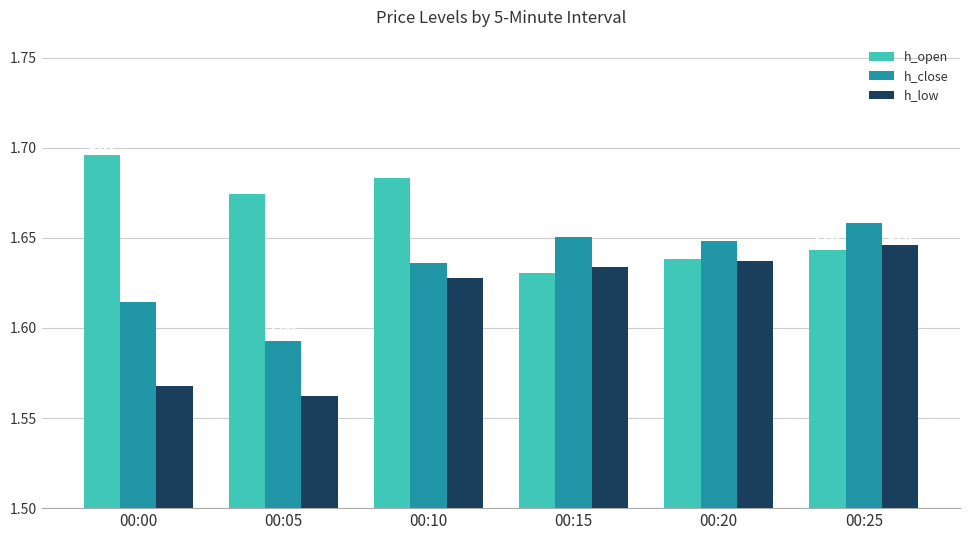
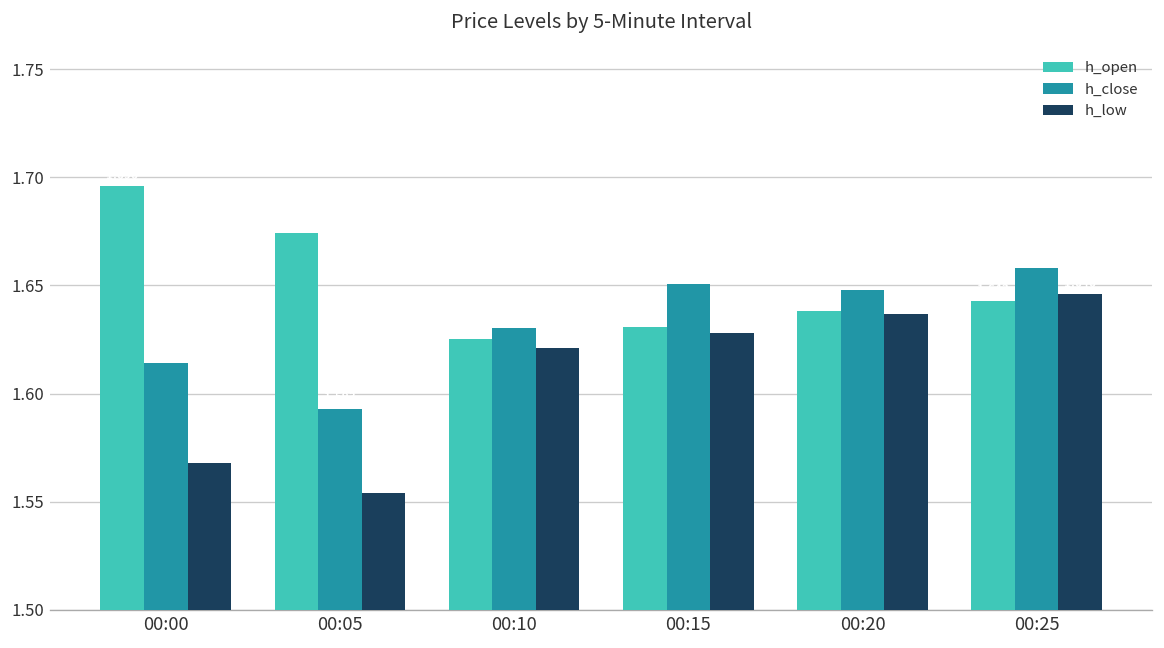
  {
    "h_open": {
      "00:00": 1.696,
      "00:05": 1.674,
-     "00:10": 1.683,
+     "00:10": 1.625,
      "00:15": 1.631,
      "00:20": 1.638,
      "00:25": 1.643
    },
    "h_close": {
      "00:00": 1.614,
      "00:05": 1.593,
-     "00:10": 1.636,
+     "00:10": 1.630,
      "00:15": 1.650,
      "00:20": 1.648,
      "00:25": 1.658
    },
    "h_low": {
      "00:00": 1.568,
-     "00:05": 1.562,
-     "00:10": 1.628,
-     "00:15": 1.634,
+     "00:05": 1.554,
+     "00:10": 1.621,
+     "00:15": 1.628,
      "00:20": 1.637,
      "00:25": 1.646
    }
  }
